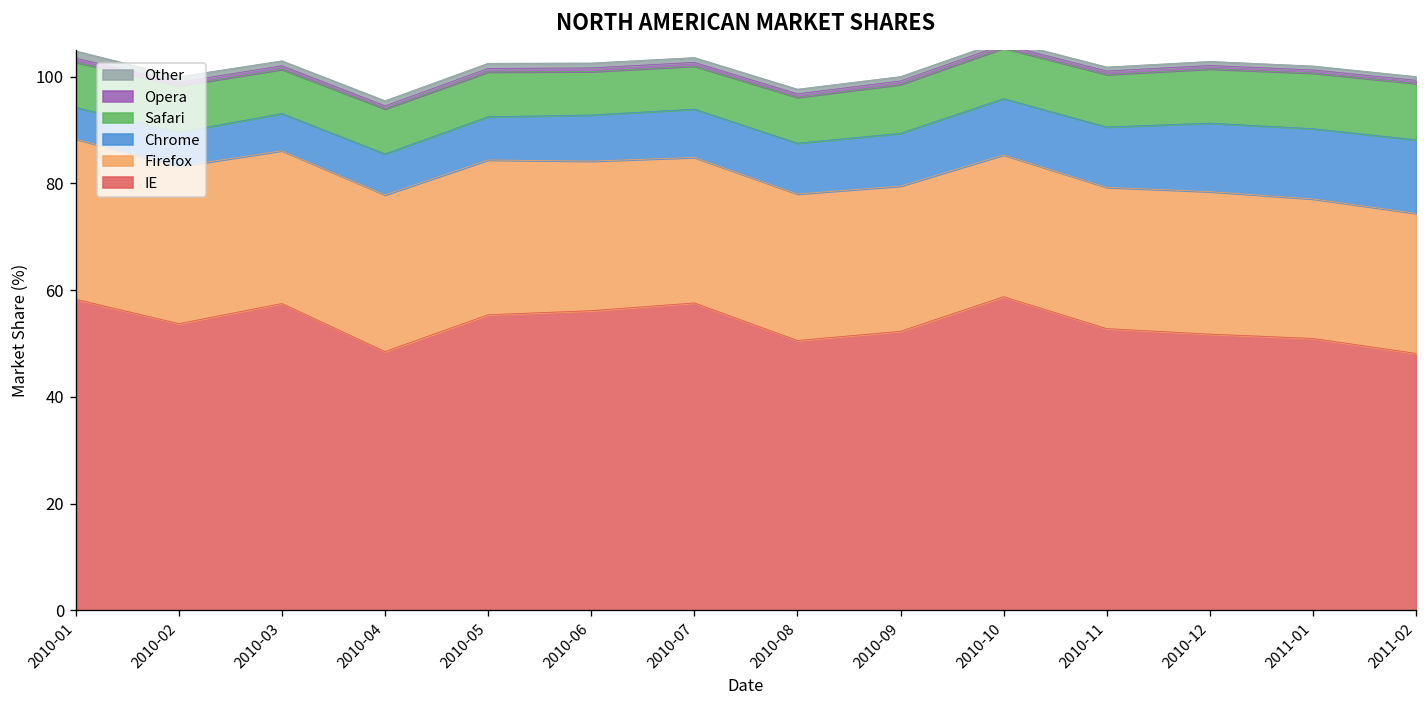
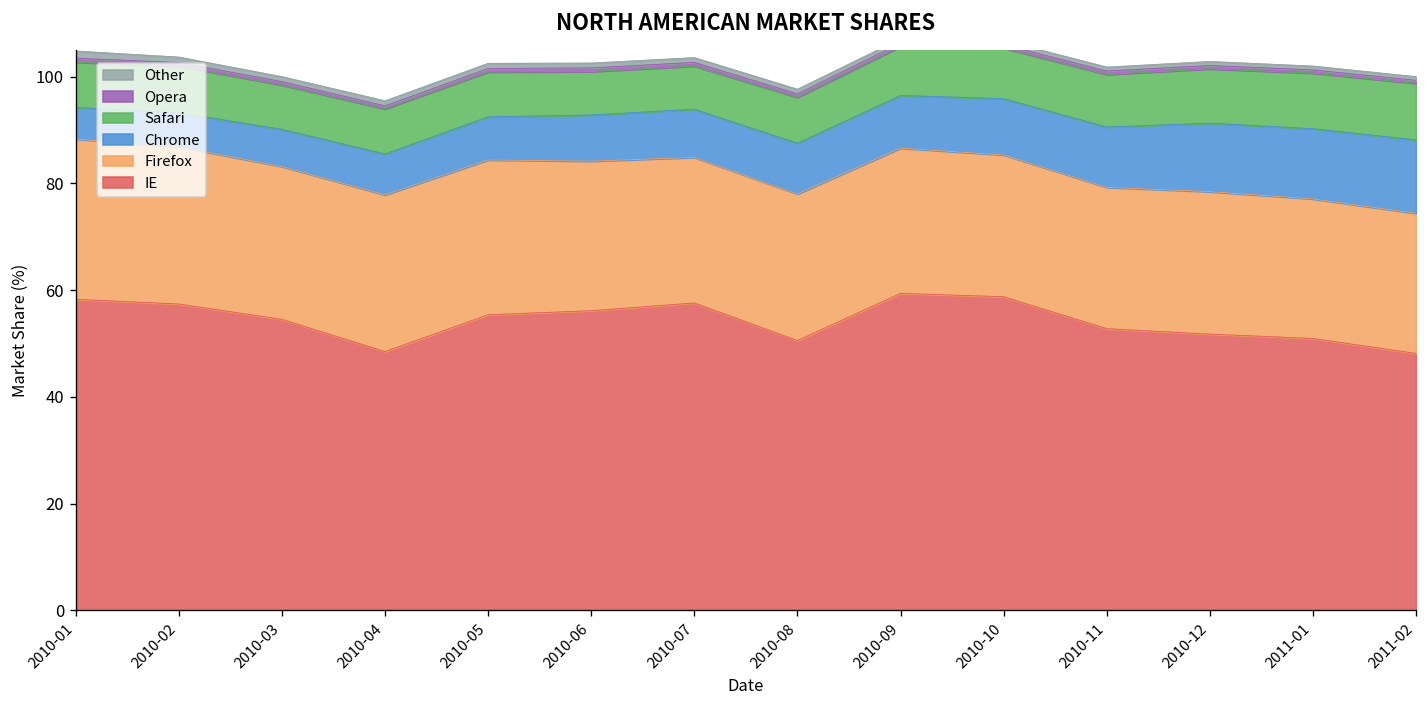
  {
    "IE": {
      "2010-01": 58,
-     "2010-02": 54,
-     "2010-03": 58,
+     "2010-02": 57,
+     "2010-03": 55,
      "2010-04": 49,
      "2010-05": 55,
      "2010-06": 56,
      "2010-07": 58,
      "2010-08": 51,
-     "2010-09": 52,
+     "2010-09": 59,
      "2010-10": 59,
      "2010-11": 53,
      "2010-12": 52,
      "2011-01": 51,
      "2011-02": 48
    },
    "Firefox": {
      "2010-01": 30,
      "2010-03": 29,
      "2010-04": 29,
      "2010-05": 29,
      "2010-06": 28,
      "2010-07": 27,
      "2010-08": 27,
      "2010-09": 27,
      "2010-10": 27,
      "2010-11": 26,
      "2010-12": 27,
      "2011-01": 26,
      "2011-02": 26
    },
    "Chrome": {
      "2010-01": 6,
      "2010-03": 7,
      "2010-04": 8,
      "2010-05": 8,
      "2010-06": 9,
      "2010-07": 9,
      "2010-08": 10,
      "2010-09": 10,
      "2010-10": 11,
      "2010-11": 11,
      "2010-12": 13,
      "2011-01": 13,
      "2011-02": 14
    },
    "Safari": {
      "2010-01": 8,
      "2010-03": 8,
      "2010-05": 8,
      "2010-06": 8,
      "2010-07": 8,
      "2010-08": 9,
      "2010-10": 9,
      "2010-11": 10,
      "2010-12": 10,
      "2011-01": 10,
      "2011-02": 11
    },
    "Opera": {
      "2010-01": 1,
      "2010-03": 1,
      "2010-05": 1,
      "2010-06": 1,
      "2010-07": 1,
      "2010-08": 1,
      "2010-11": 1,
      "2010-12": 1,
      "2011-01": 1,
      "2011-02": 1
    },
    "Other": {
      "2010-01": 1,
      "2010-03": 1,
      "2010-04": 1,
      "2010-05": 1,
      "2010-06": 1,
      "2010-07": 1,
      "2010-08": 1,
      "2010-11": 1,
      "2010-12": 1,
      "2011-01": 1,
      "2011-02": 1
    }
  }
